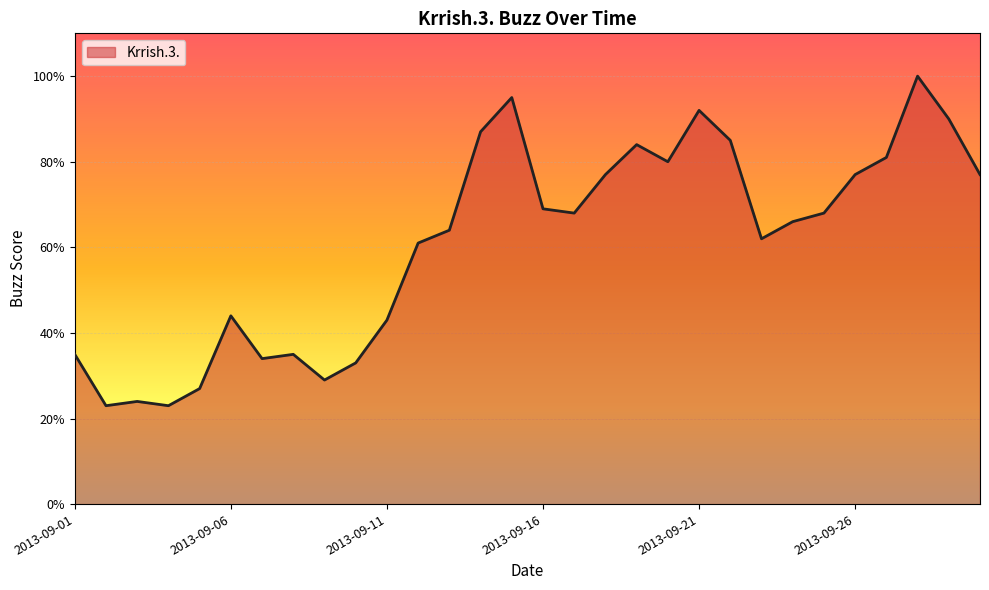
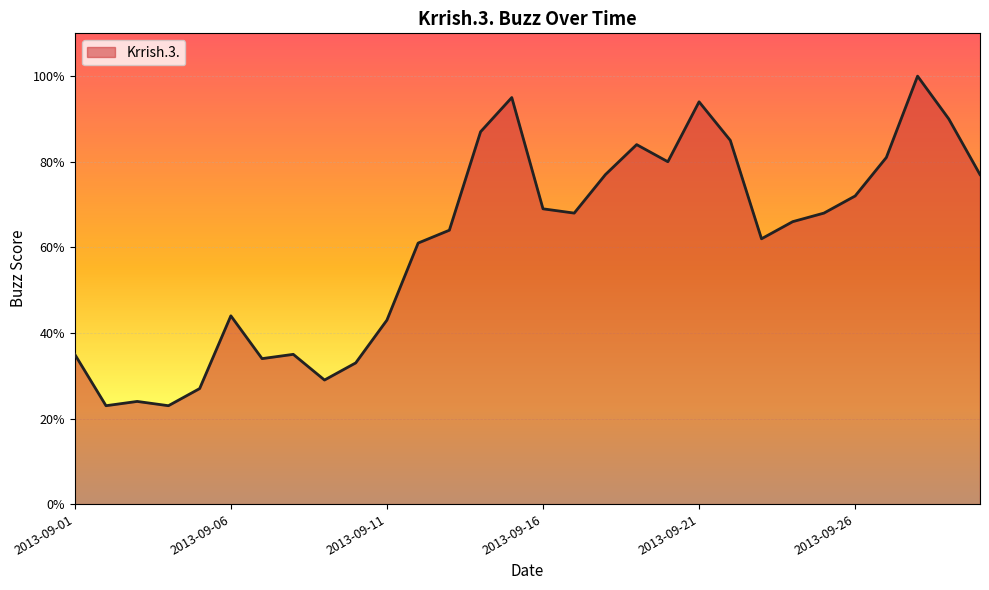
  {
    "2013-09-01": "35%",
    "2013-09-06": "44%",
    "2013-09-11": "43%",
    "2013-09-16": "69%",
-   "2013-09-21": "92%",
-   "2013-09-26": "77%"
+   "2013-09-21": "94%",
+   "2013-09-26": "72%"
  }
